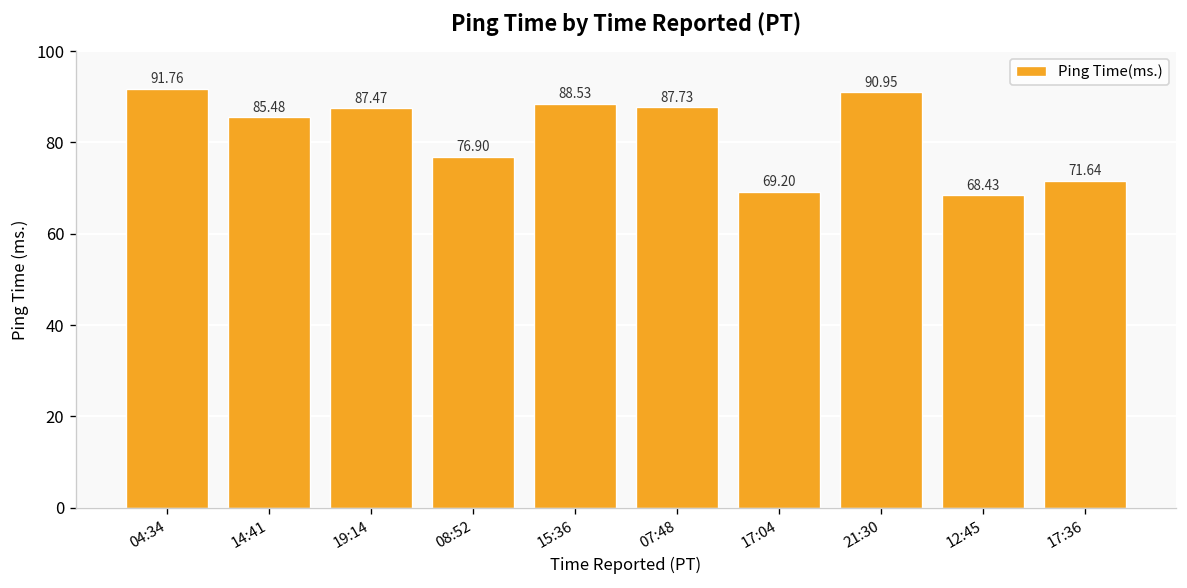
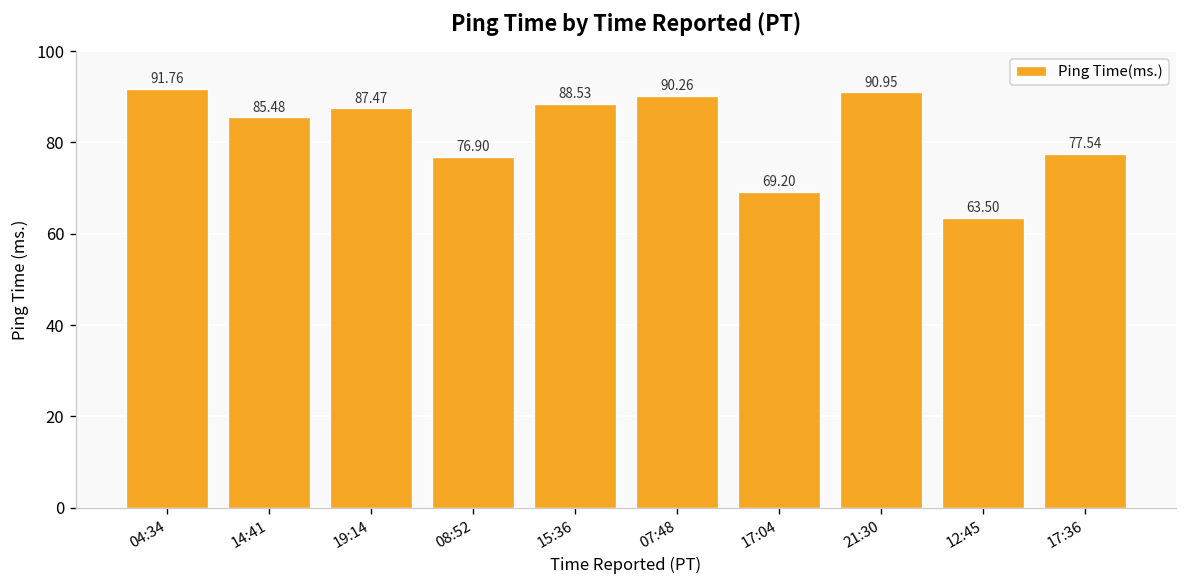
  {
    "04:34": 91.76,
    "14:41": 85.48,
    "19:14": 87.47,
    "08:52": 76.90,
    "15:36": 88.53,
-   "07:48": 87.73,
+   "07:48": 90.26,
    "17:04": 69.20,
    "21:30": 90.95,
-   "12:45": 68.43,
-   "17:36": 71.64
+   "12:45": 63.50,
+   "17:36": 77.54
  }
